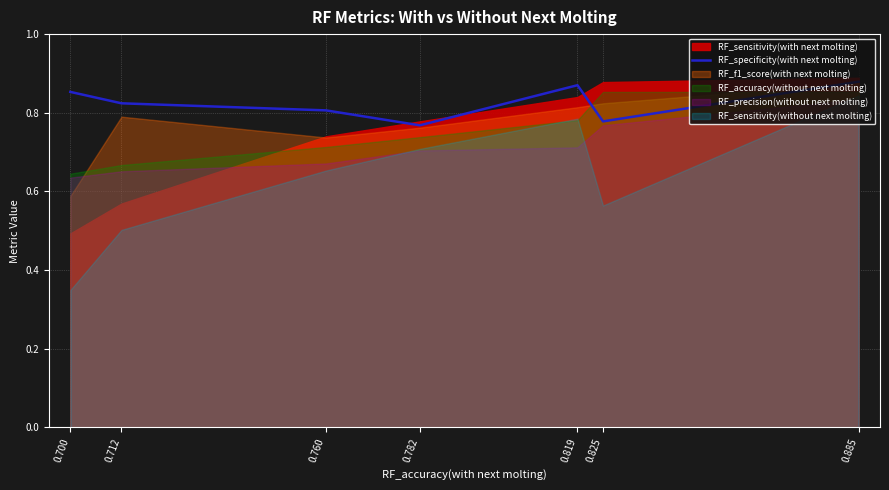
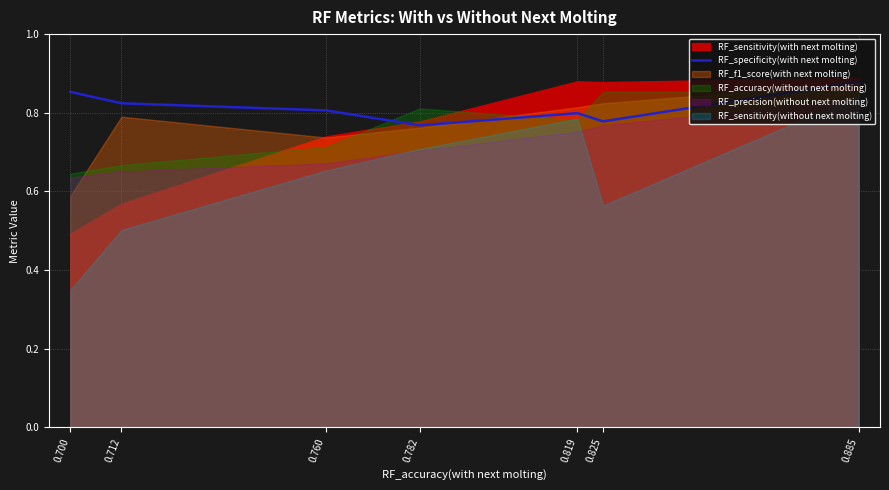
  {
    "RF_specificity(with next molting)": {
      "0.700": 0.85,
      "0.712": 0.82,
      "0.760": 0.81,
-     "0.819": 0.87,
+     "0.819": 0.80,
      "0.825": 0.78
    },
    "RF_sensitivity(with next molting)": {
      "0.700": 0.49,
      "0.712": 0.57,
      "0.782": 0.78,
-     "0.819": 0.84,
+     "0.819": 0.88,
      "0.825": 0.88
    },
    "RF_f1_score(with next molting)": {
      "0.700": 0.59,
      "0.712": 0.79,
      "0.819": 0.81,
      "0.825": 0.82
    },
    "RF_accuracy(without next molting)": {
      "0.700": 0.65,
      "0.712": 0.67,
      "0.760": 0.71,
-     "0.782": 0.74,
+     "0.782": 0.81,
      "0.825": 0.85
    },
    "RF_precision(without next molting)": {
      "0.700": 0.64,
      "0.712": 0.65,
      "0.760": 0.67,
-     "0.819": 0.71,
+     "0.819": 0.75,
      "0.825": 0.77
    },
    "RF_sensitivity(without next molting)": {
      "0.700": 0.35,
      "0.712": 0.50,
      "0.760": 0.65,
      "0.825": 0.56
    }
  }
